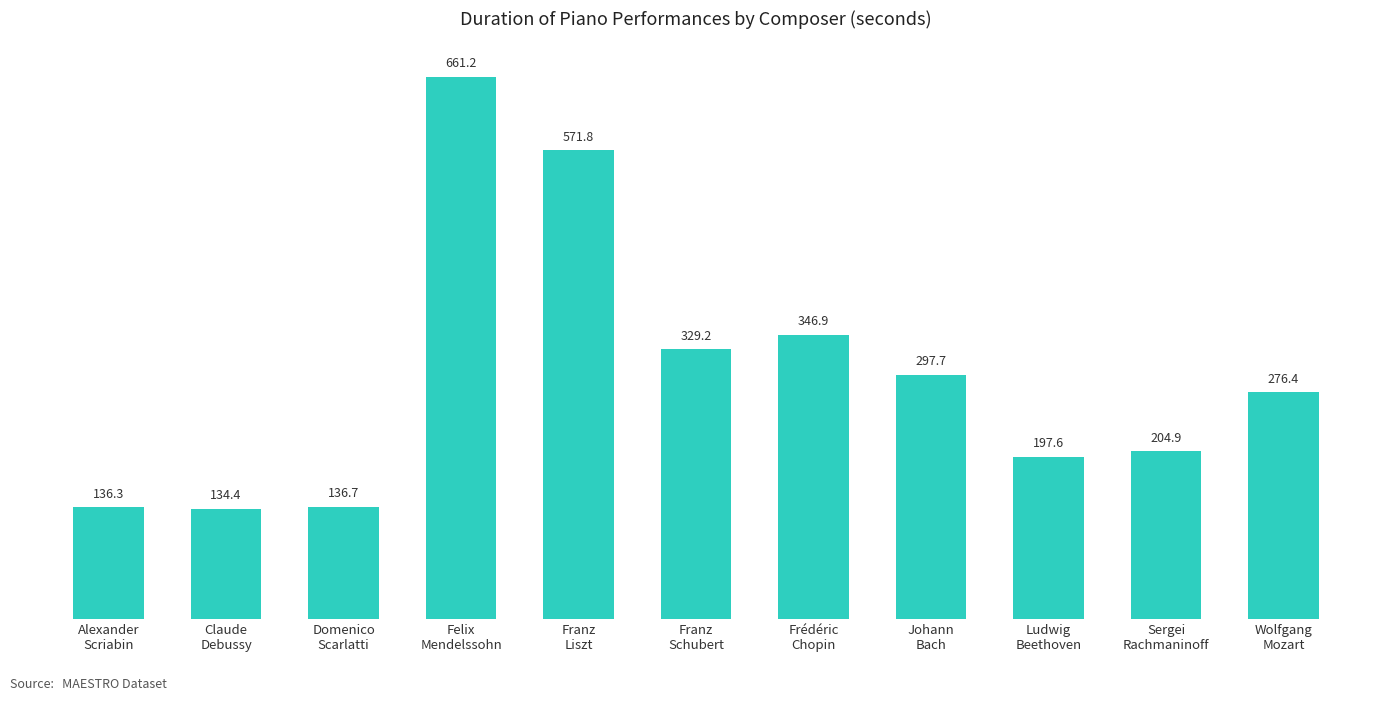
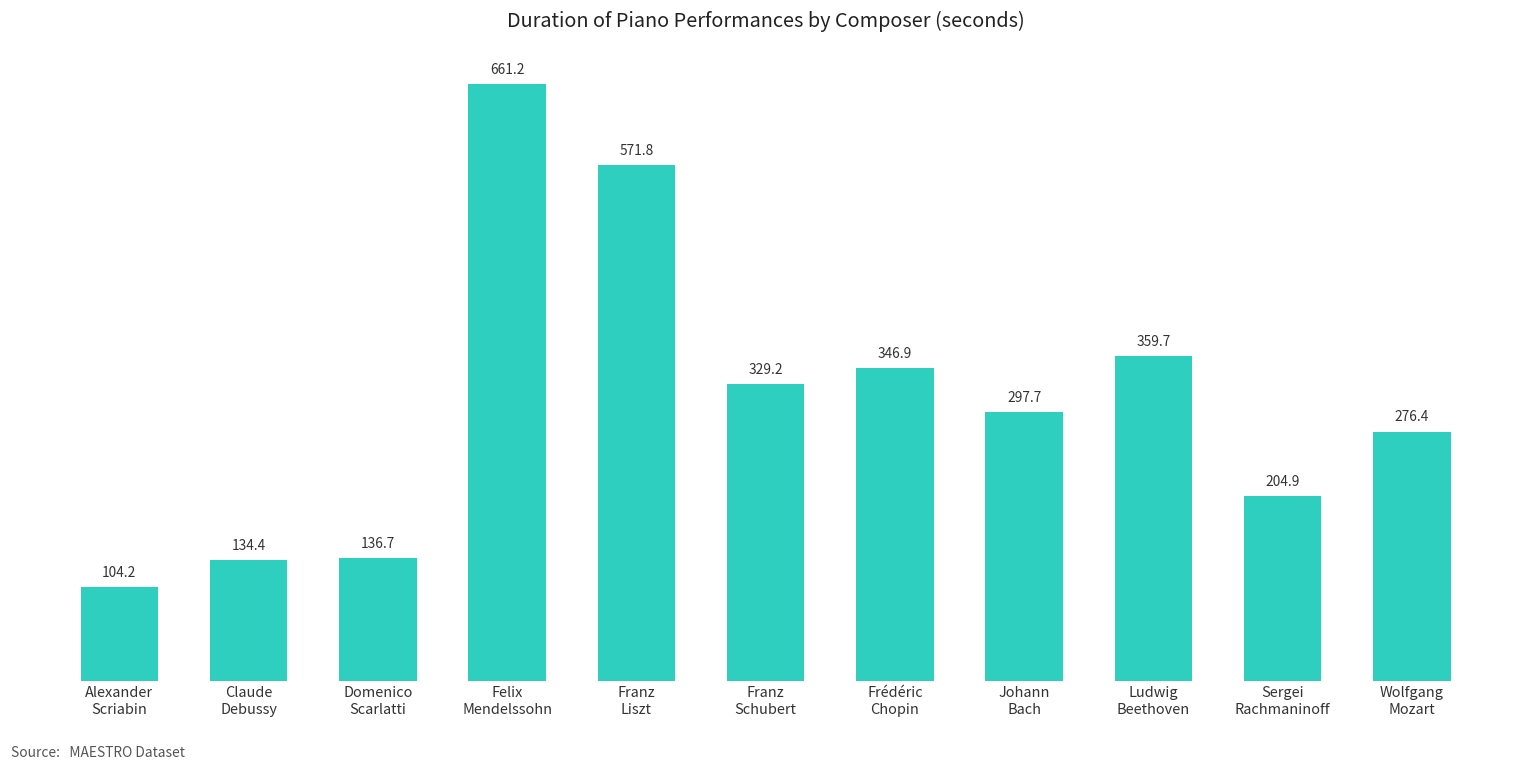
  {
-   "Alexander Scriabin": 136.3,
+   "Alexander Scriabin": 104.2,
    "Claude Debussy": 134.4,
    "Domenico Scarlatti": 136.7,
    "Felix Mendelssohn": 661.2,
    "Franz Liszt": 571.8,
    "Franz Schubert": 329.2,
    "Frédéric Chopin": 346.9,
    "Johann Bach": 297.7,
-   "Ludwig Beethoven": 197.6,
+   "Ludwig Beethoven": 359.7,
    "Sergei Rachmaninoff": 204.9,
    "Wolfgang Mozart": 276.4
  }
